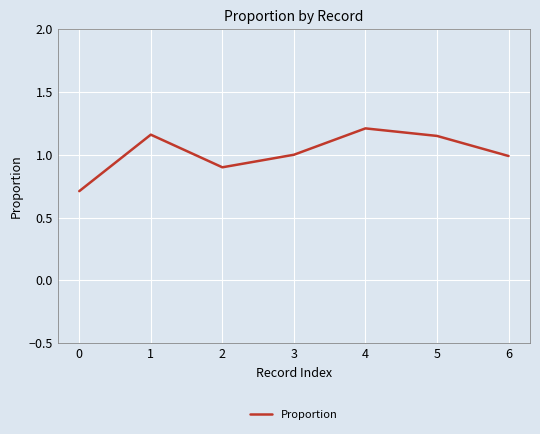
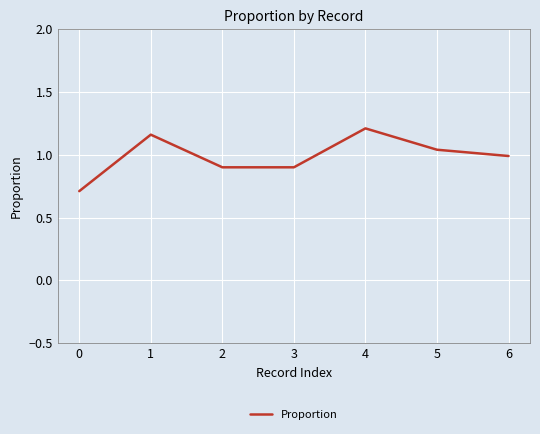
  {
    "0": 0.71,
    "1": 1.16,
    "2": 0.90,
-   "3": 1.0,
+   "3": 0.9,
    "4": 1.21,
-   "5": 1.15,
+   "5": 1.04,
    "6": 0.99
  }
